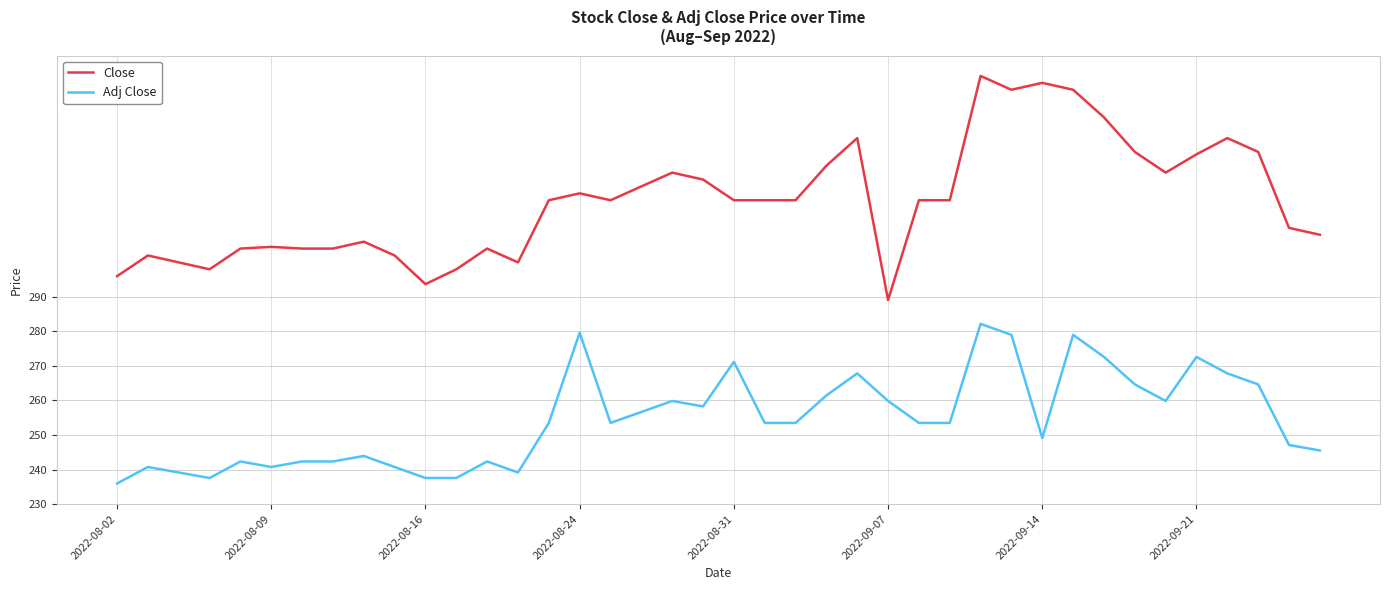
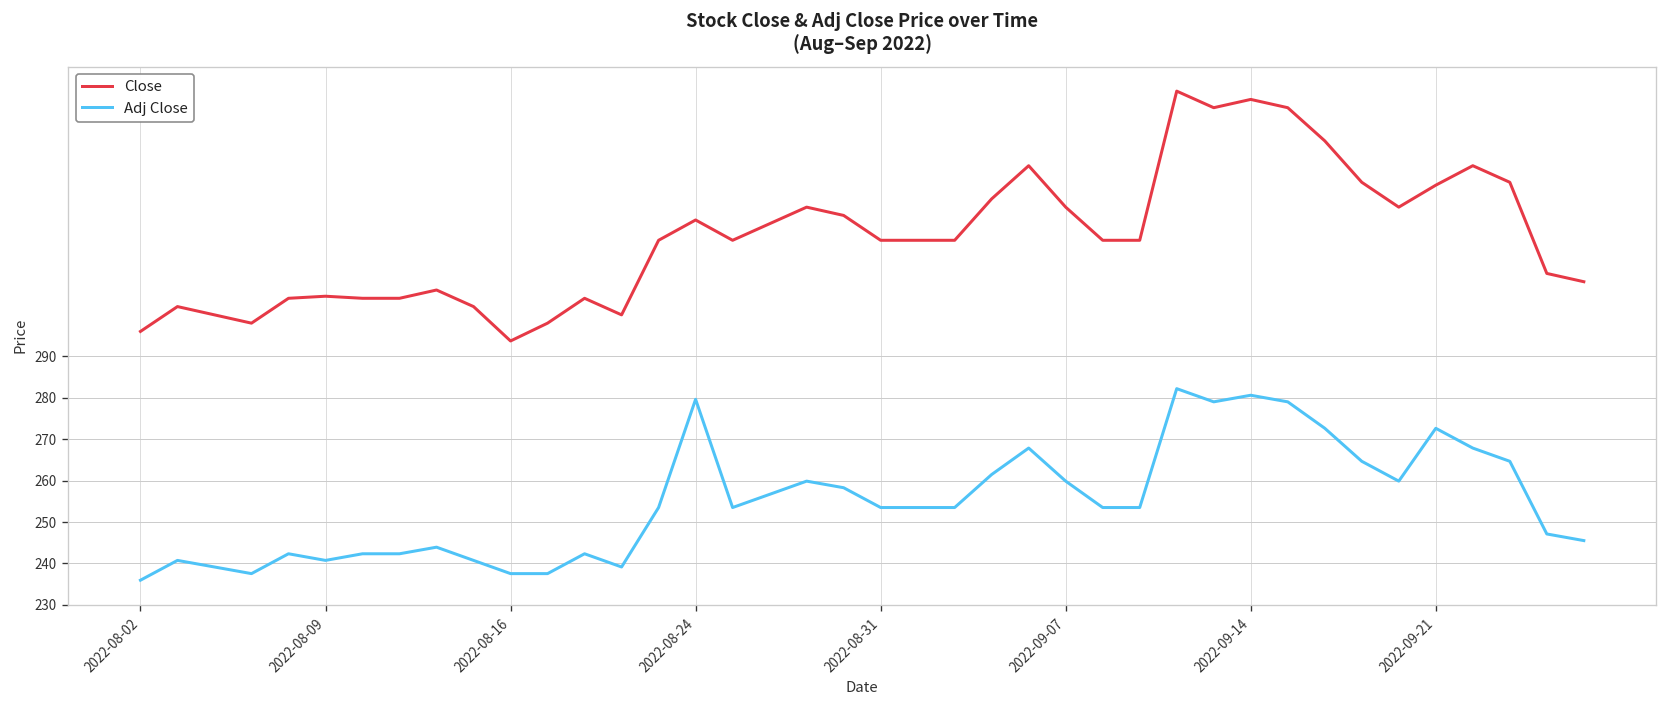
  {
    "Close": {
      "2022-08-02": 296,
      "2022-08-09": 305,
      "2022-08-16": 294,
-     "2022-08-24": 320,
+     "2022-08-24": 323,
      "2022-08-31": 318,
-     "2022-09-07": 289,
+     "2022-09-07": 326,
      "2022-09-14": 352,
      "2022-09-21": 331
    },
    "Adj Close": {
      "2022-08-02": 236,
      "2022-08-09": 241,
      "2022-08-16": 238,
      "2022-08-24": 280,
-     "2022-08-31": 271,
+     "2022-08-31": 254,
      "2022-09-07": 260,
-     "2022-09-14": 249,
+     "2022-09-14": 281,
      "2022-09-21": 273
    }
  }
